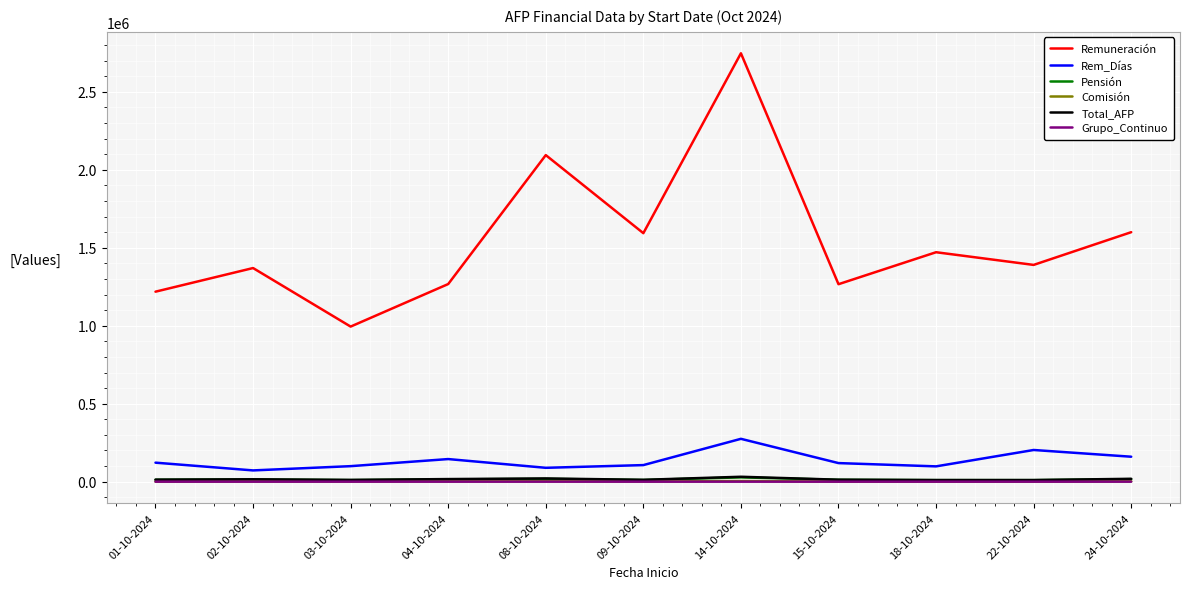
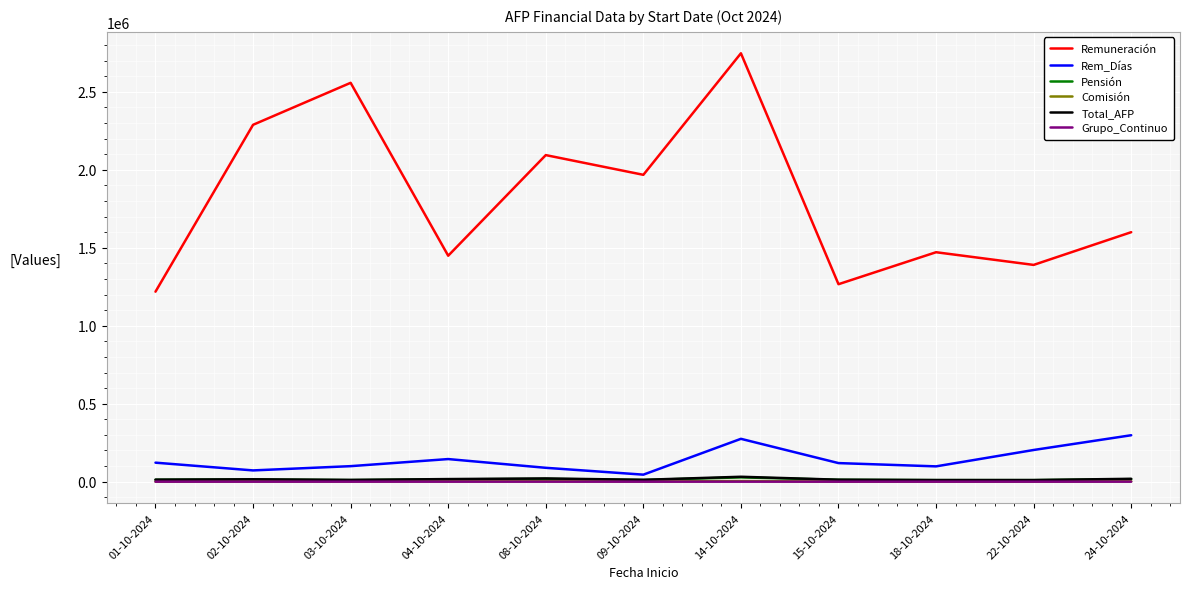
  {
    "Remuneración": {
      "01-10-2024": 1220000,
-     "02-10-2024": 1370000,
-     "03-10-2024": 990000,
-     "04-10-2024": 1270000,
+     "02-10-2024": 2290000,
+     "03-10-2024": 2560000,
+     "04-10-2024": 1450000,
      "08-10-2024": 2090000,
-     "09-10-2024": 1590000,
+     "09-10-2024": 1970000,
      "14-10-2024": 2750000,
      "15-10-2024": 1270000,
      "18-10-2024": 1470000,
      "22-10-2024": 1390000,
      "24-10-2024": 1600000
    },
    "Rem_Días": {
      "01-10-2024": 120000,
      "02-10-2024": 70000,
      "03-10-2024": 100000,
      "04-10-2024": 140000,
      "08-10-2024": 90000,
-     "09-10-2024": 110000,
+     "09-10-2024": 40000,
      "14-10-2024": 270000,
      "15-10-2024": 120000,
      "18-10-2024": 100000,
      "22-10-2024": 200000,
-     "24-10-2024": 160000
+     "24-10-2024": 300000
    },
    "Total_AFP": {
      "08-10-2024": 20000,
      "14-10-2024": 30000
    }
  }
